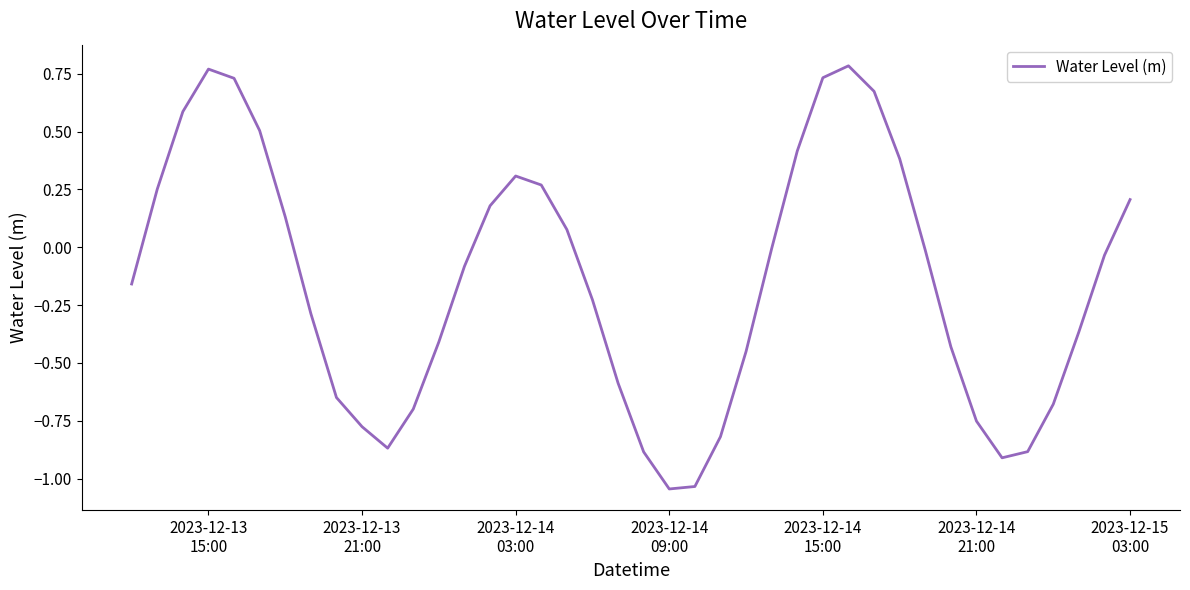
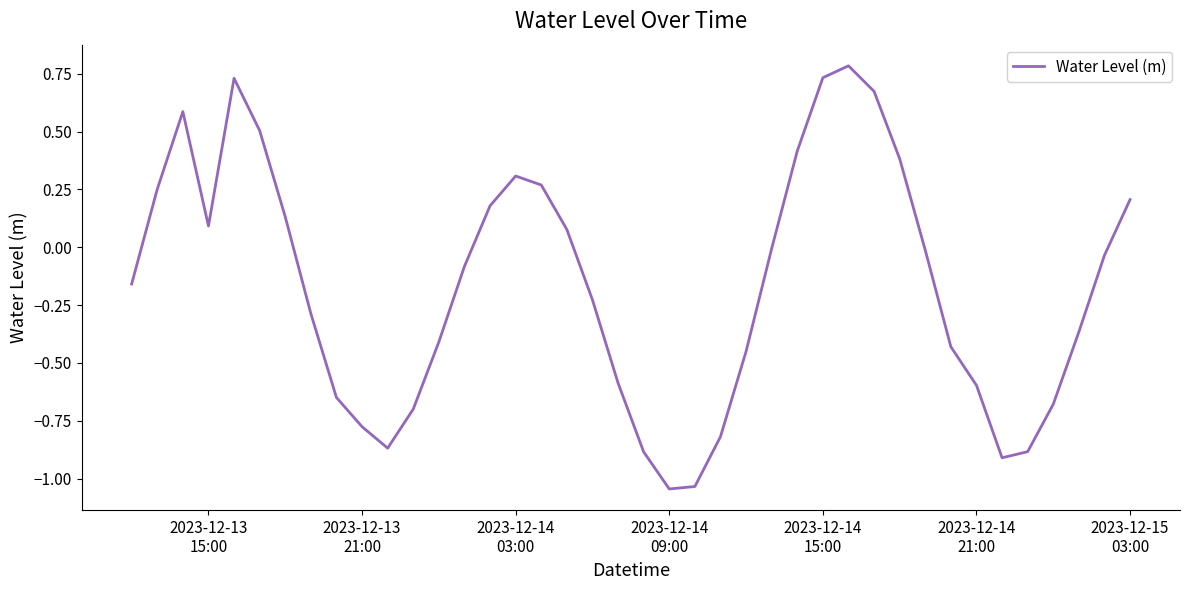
  {
-   "2023-12-13 15:00": 0.77,
+   "2023-12-13 15:00": 0.09,
    "2023-12-13 21:00": -0.78,
    "2023-12-14 03:00": 0.31,
    "2023-12-14 09:00": -1.05,
    "2023-12-14 15:00": 0.73,
-   "2023-12-14 21:00": -0.75,
+   "2023-12-14 21:00": -0.60,
    "2023-12-15 03:00": 0.21
  }
